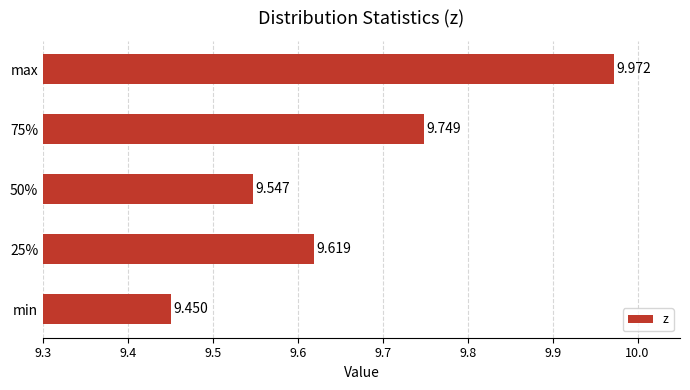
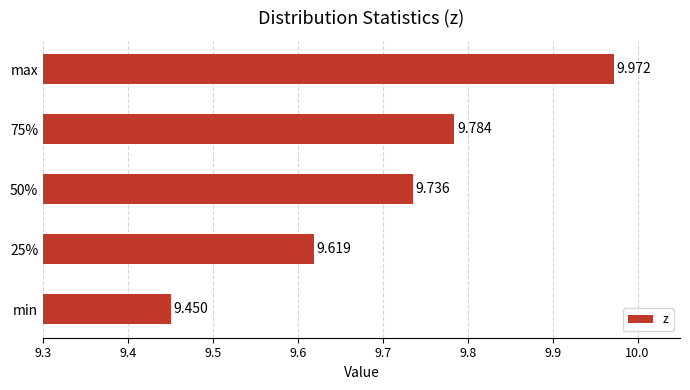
  {
    "max": 9.972,
-   "75%": 9.749,
-   "50%": 9.547,
+   "75%": 9.784,
+   "50%": 9.736,
    "25%": 9.619,
    "min": 9.450
  }
